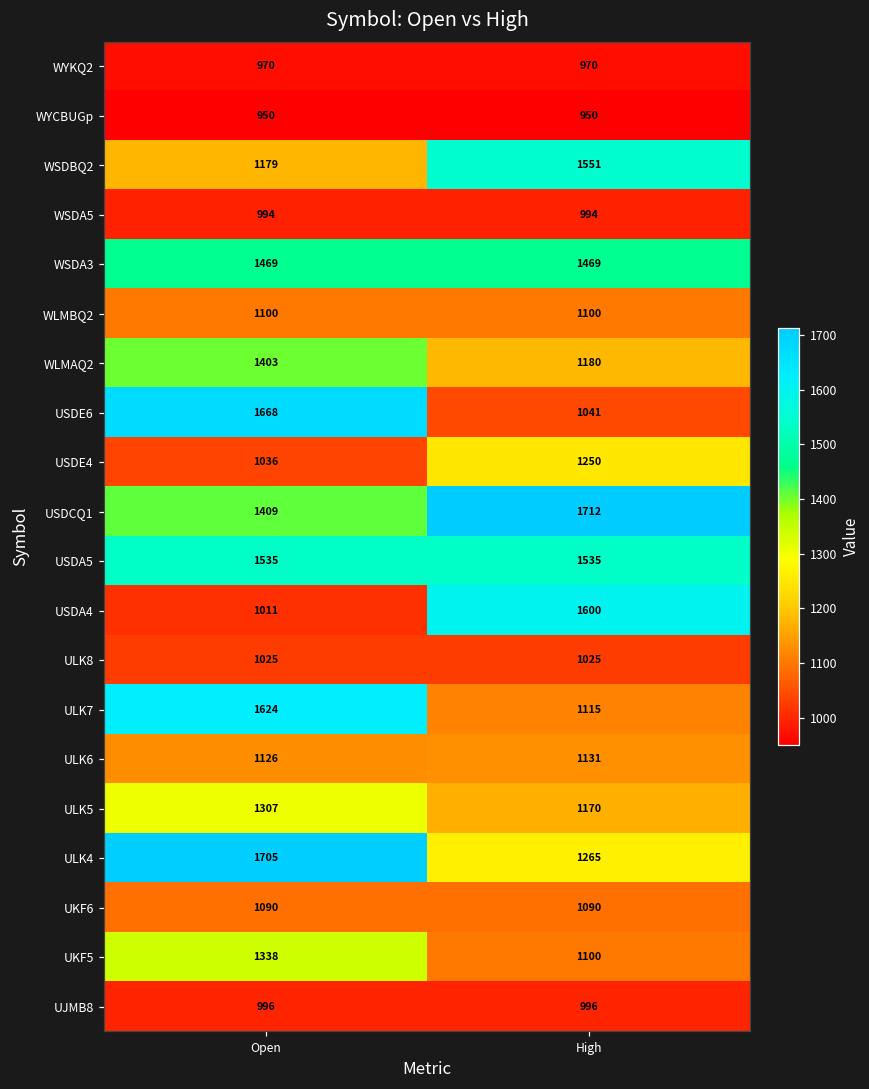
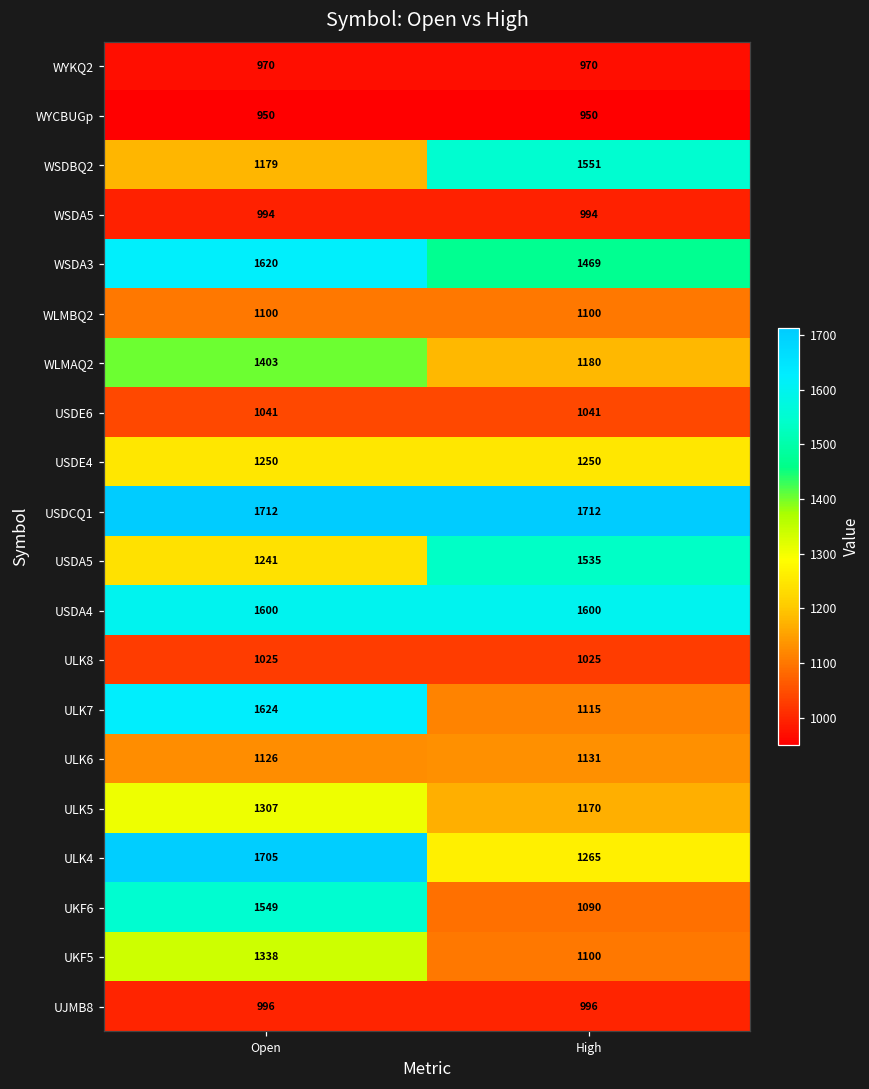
  {
    "WYKQ2": {
      "Open": 970,
      "High": 970
    },
    "WYCBUGp": {
      "Open": 950,
      "High": 950
    },
    "WSDBQ2": {
      "Open": 1179,
      "High": 1551
    },
    "WSDA5": {
      "Open": 994,
      "High": 994
    },
    "WSDA3": {
-     "Open": 1469,
+     "Open": 1620,
      "High": 1469
    },
    "WLMBQ2": {
      "Open": 1100,
      "High": 1100
    },
    "WLMAQ2": {
      "Open": 1403,
      "High": 1180
    },
    "USDE6": {
-     "Open": 1668,
+     "Open": 1041,
      "High": 1041
    },
    "USDE4": {
-     "Open": 1036,
+     "Open": 1250,
      "High": 1250
    },
    "USDCQ1": {
-     "Open": 1409,
+     "Open": 1712,
      "High": 1712
    },
    "USDA5": {
-     "Open": 1535,
+     "Open": 1241,
      "High": 1535
    },
    "USDA4": {
-     "Open": 1011,
+     "Open": 1600,
      "High": 1600
    },
    "ULK8": {
      "Open": 1025,
      "High": 1025
    },
    "ULK7": {
      "Open": 1624,
      "High": 1115
    },
    "ULK6": {
      "Open": 1126,
      "High": 1131
    },
    "ULK5": {
      "Open": 1307,
      "High": 1170
    },
    "ULK4": {
      "Open": 1705,
      "High": 1265
    },
    "UKF6": {
-     "Open": 1090,
+     "Open": 1549,
      "High": 1090
    },
    "UKF5": {
      "Open": 1338,
      "High": 1100
    },
    "UJMB8": {
      "Open": 996,
      "High": 996
    }
  }
